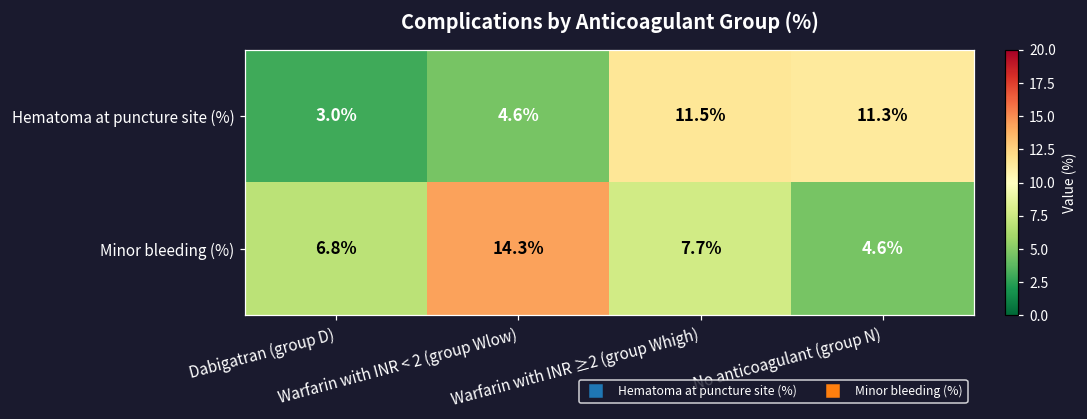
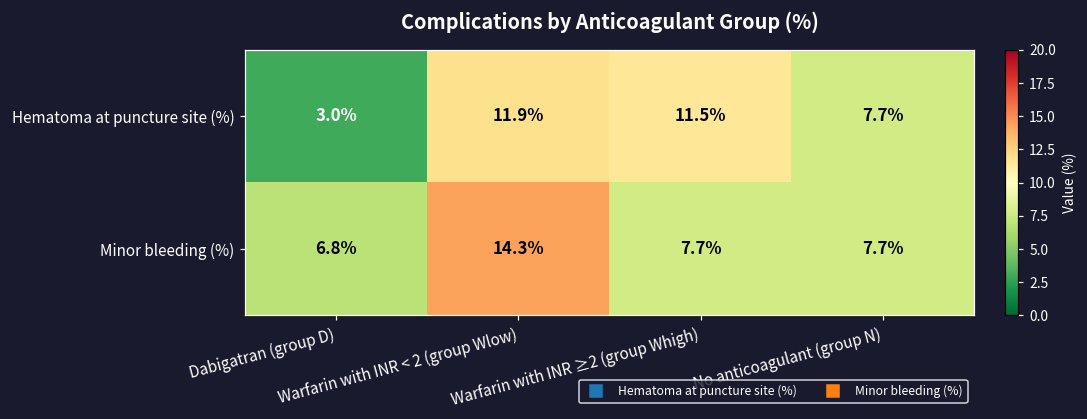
  {
    "Hematoma at puncture site (%)": {
      "Dabigatran (group D)": "3.0%",
-     "Warfarin with INR < 2 (group Wlow)": "4.6%",
+     "Warfarin with INR < 2 (group Wlow)": "11.9%",
      "Warfarin with INR ≥2 (group Whigh)": "11.5%",
-     "No anticoagulant (group N)": "11.3%"
+     "No anticoagulant (group N)": "7.7%"
    },
    "Minor bleeding (%)": {
      "Dabigatran (group D)": "6.8%",
      "Warfarin with INR < 2 (group Wlow)": "14.3%",
      "Warfarin with INR ≥2 (group Whigh)": "7.7%",
-     "No anticoagulant (group N)": "4.6%"
+     "No anticoagulant (group N)": "7.7%"
    }
  }
